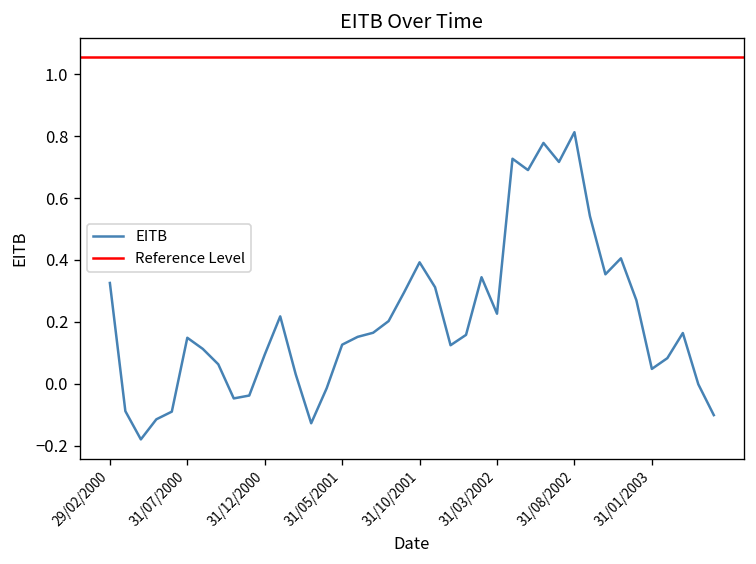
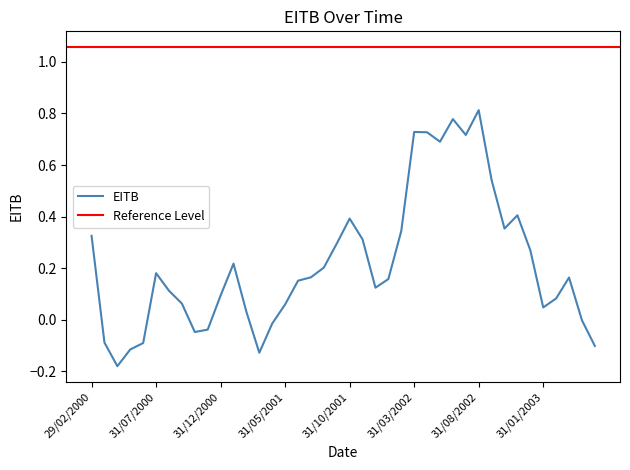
  {
    "29/02/2000": 0.33,
-   "31/07/2000": 0.15,
+   "31/07/2000": 0.18,
    "31/12/2000": 0.09,
-   "31/05/2001": 0.13,
+   "31/05/2001": 0.06,
    "31/10/2001": 0.39,
-   "31/03/2002": 0.23,
+   "31/03/2002": 0.73,
    "31/08/2002": 0.81,
    "31/01/2003": 0.05
  }
